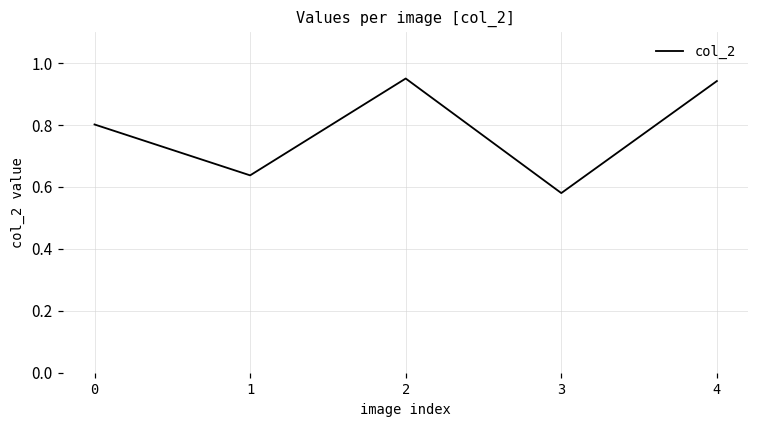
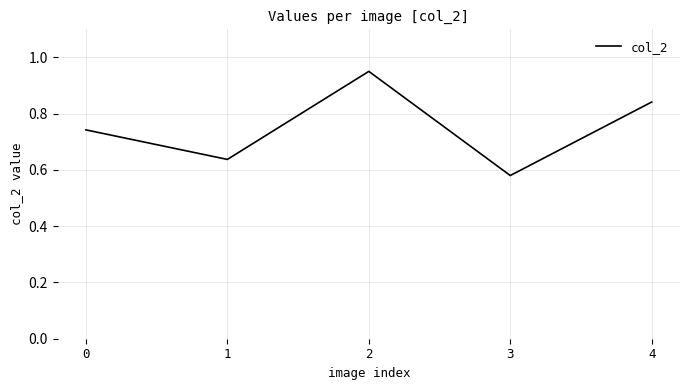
  {
-   "0": 0.80,
+   "0": 0.74,
    "1": 0.64,
    "2": 0.95,
    "3": 0.58,
-   "4": 0.94
+   "4": 0.84
  }
